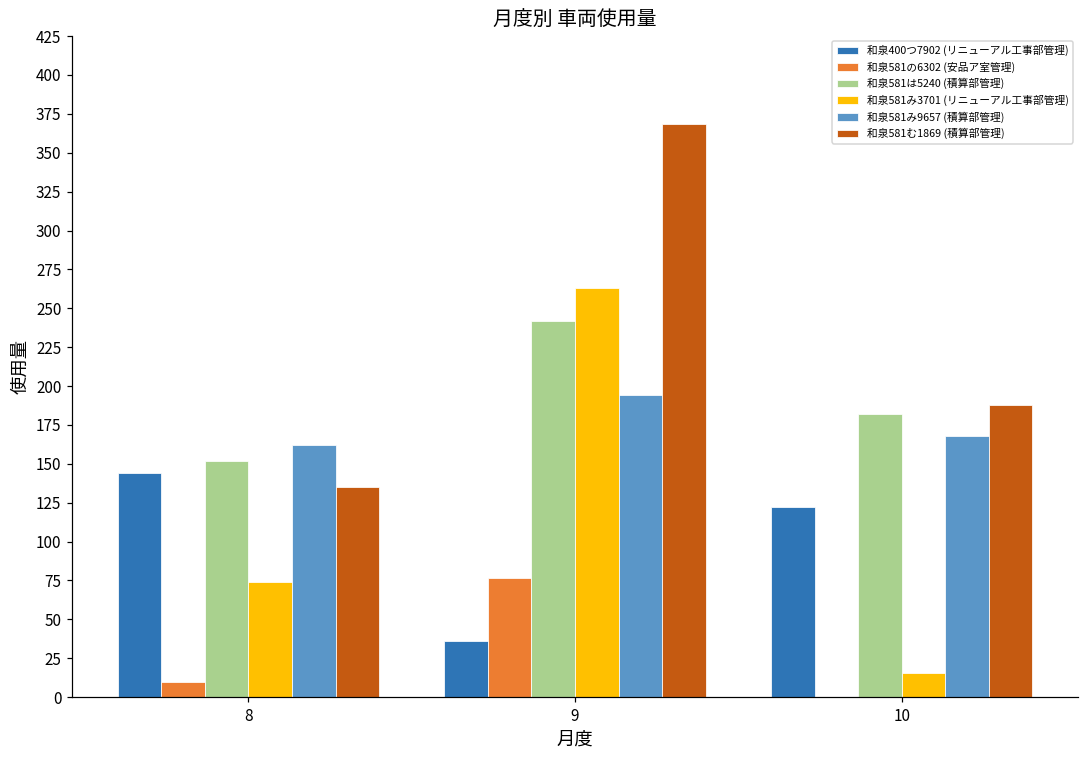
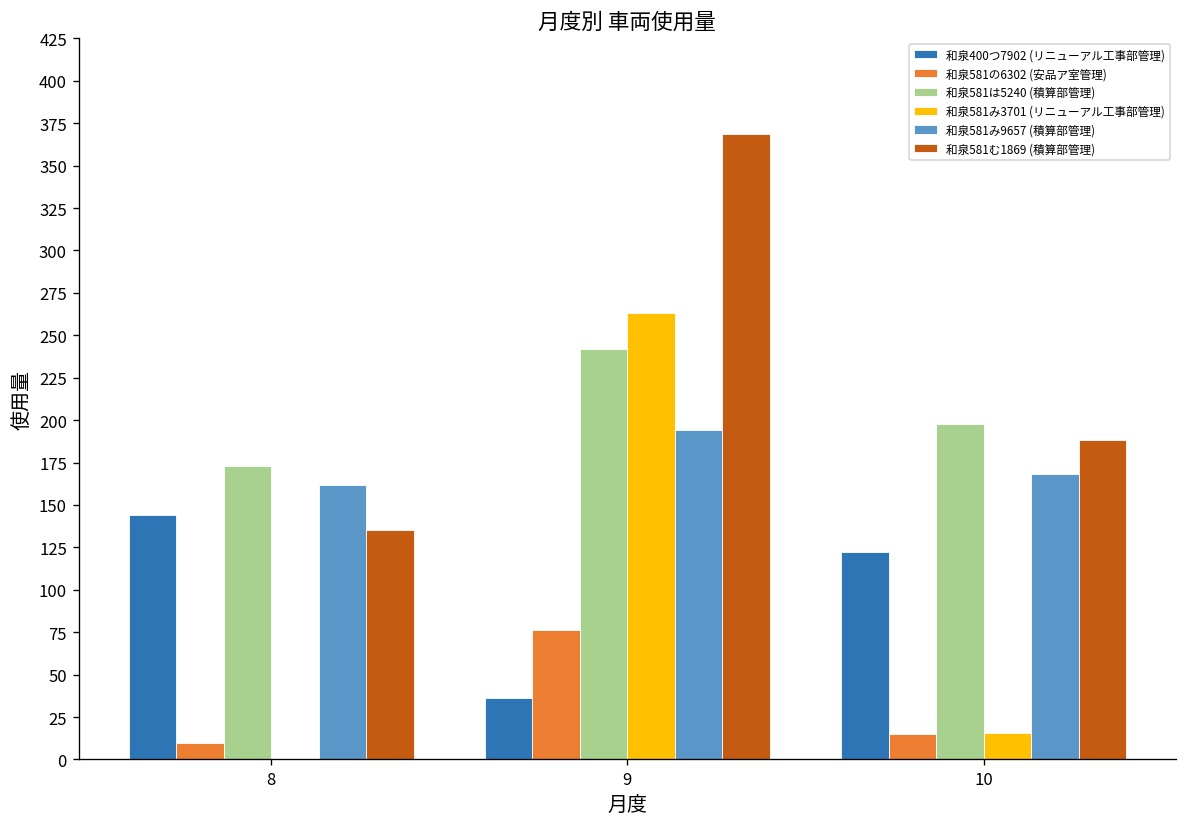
  {
    "和泉581の6302 (安品ア室管理)": {
      "8": 10,
      "9": 76,
-     "10": 0
+     "10": 15
    },
    "和泉581は5240 (積算部管理)": {
-     "8": 152,
+     "8": 173,
      "9": 242,
-     "10": 182
+     "10": 198
    },
    "和泉581み3701 (リニューアル工事部管理)": {
-     "8": 74,
+     "8": 0,
      "9": 263,
      "10": 16
    },
    "和泉581む1869 (積算部管理)": {
      "8": 135,
      "9": 369,
      "10": 188
    }
  }
